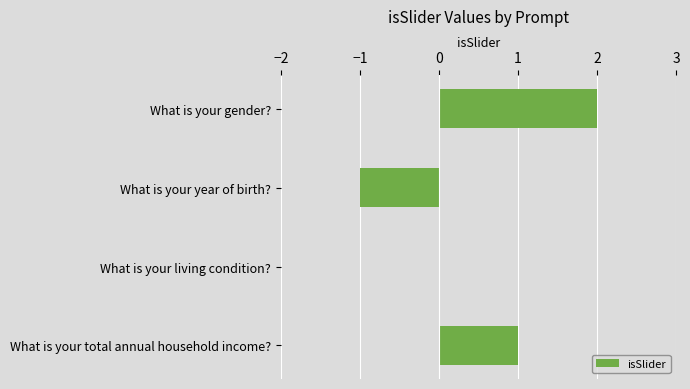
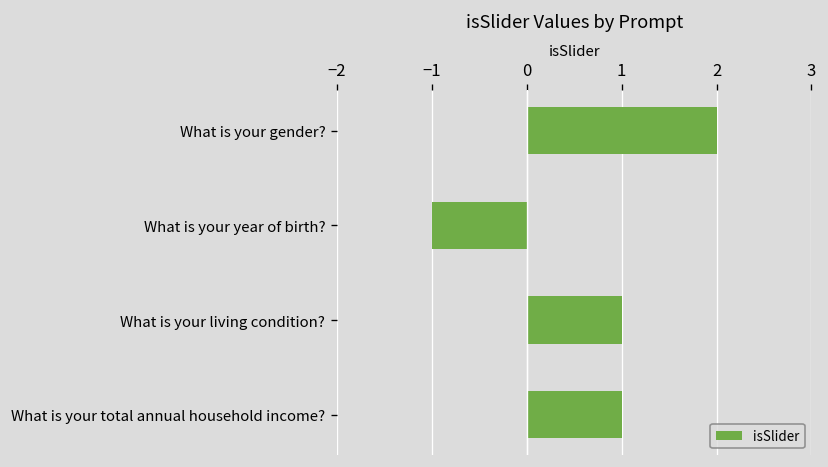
  {
    "What is your gender?": 2,
    "What is your year of birth?": -1,
-   "What is your living condition?": 0,
+   "What is your living condition?": 1,
    "What is your total annual household income?": 1
  }
